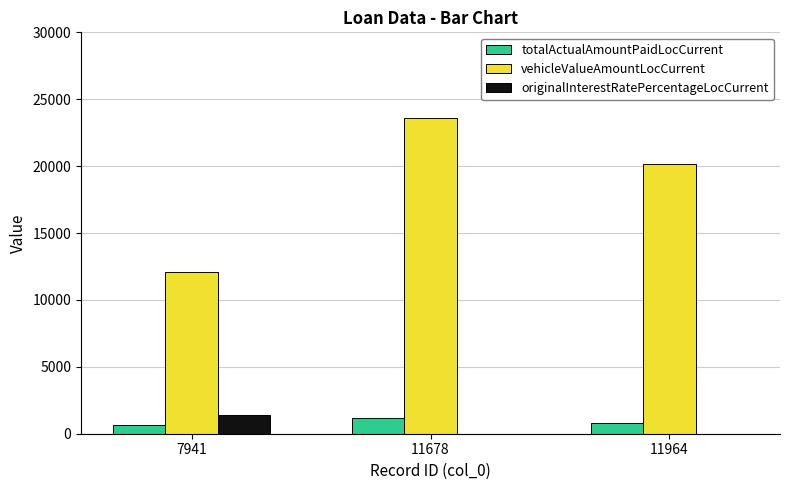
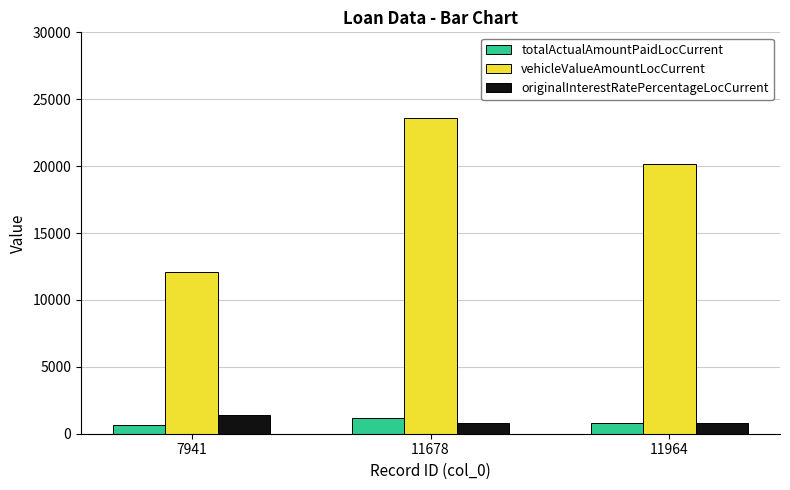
  {
    "totalActualAmountPaidLocCurrent": {
      "7941": 600,
      "11678": 1100,
      "11964": 800
    },
    "vehicleValueAmountLocCurrent": {
      "7941": 12100,
      "11678": 23600,
      "11964": 20200
    },
    "originalInterestRatePercentageLocCurrent": {
      "7941": 1400,
-     "11678": 0,
-     "11964": 0
+     "11678": 800,
+     "11964": 800
    }
  }
